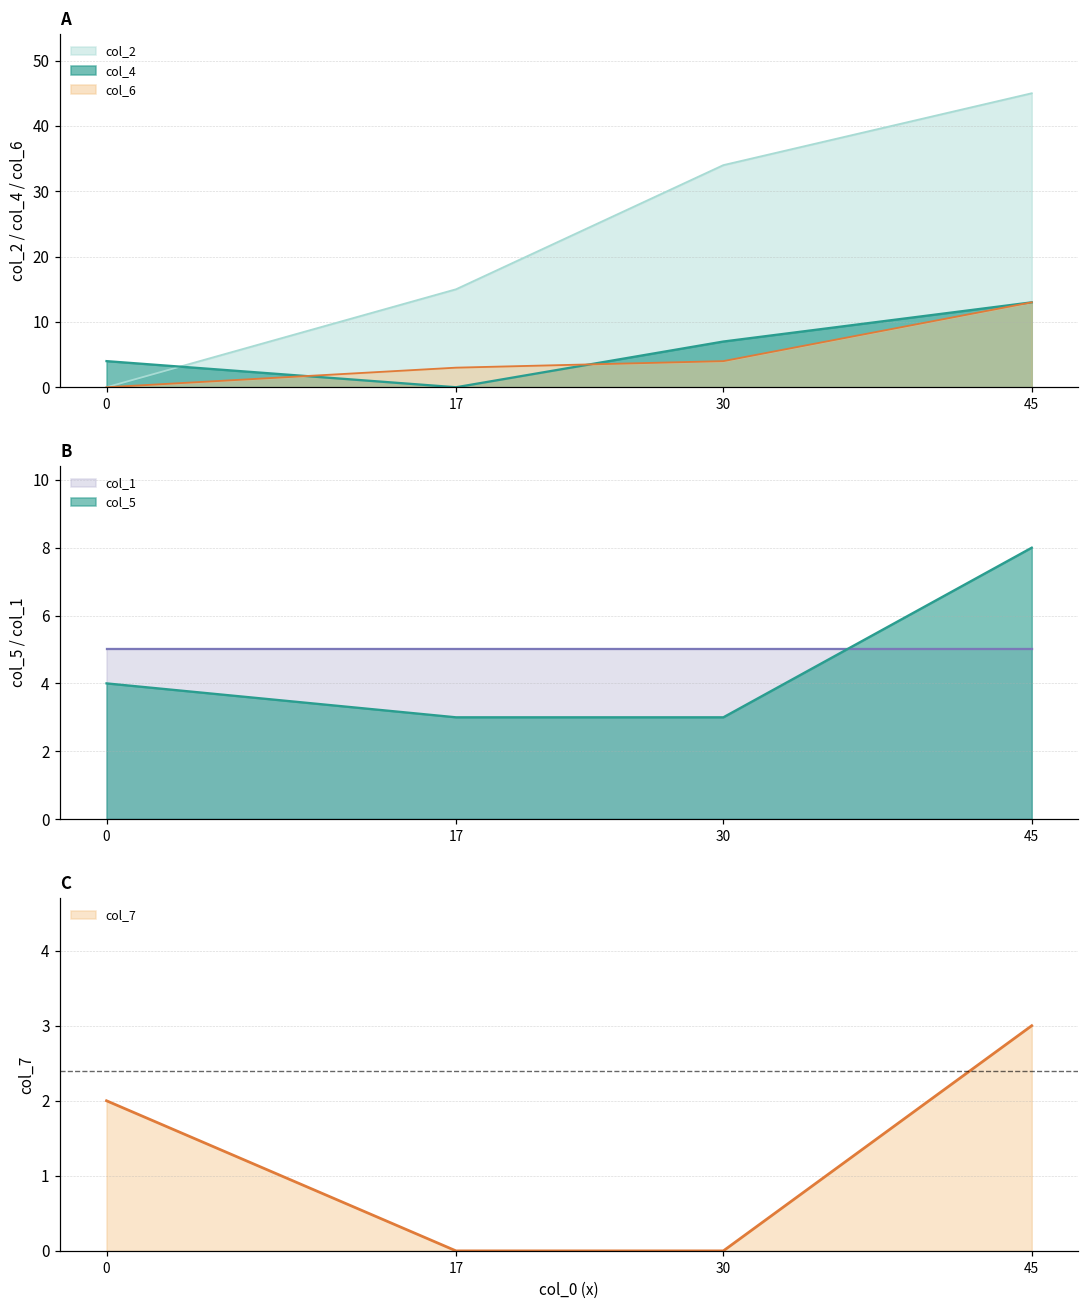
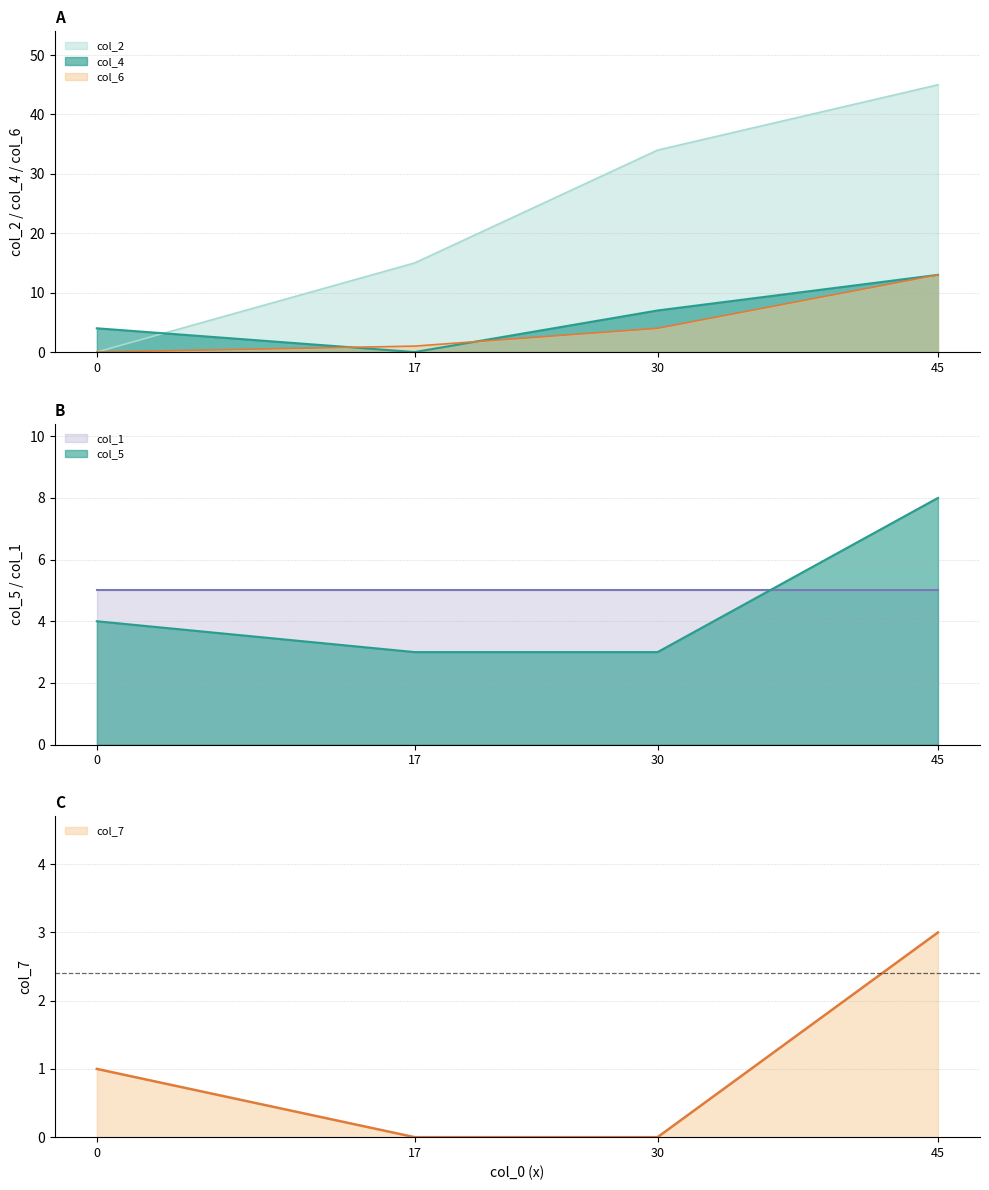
  {
    "A": {
      "col_2": {
        "17": 15,
        "30": 34,
        "45": 45
      },
      "col_4": {
        "0": 4,
        "17": 0,
        "30": 7
      },
      "col_6": {
-       "17": 3,
+       "17": 1,
        "30": 4
      }
    },
    "B": {
      "col_1": {
        "0": 5.0,
        "17": 5.0,
        "30": 5.0,
        "45": 5.0
      },
      "col_5": {
        "0": 4.0,
        "17": 3.0,
        "30": 3.0,
        "45": 8.0
      }
    },
    "C": {
-     "0": 2,
+     "0": 1,
      "17": 0,
      "30": 0,
      "45": 3
    }
  }
